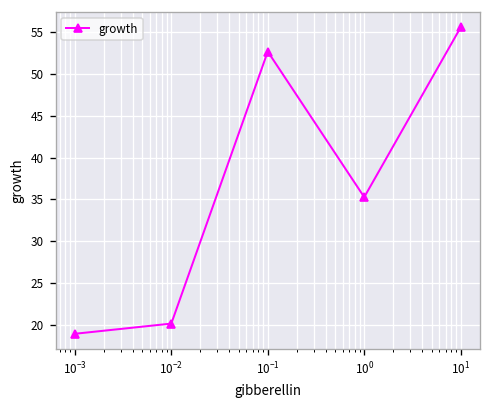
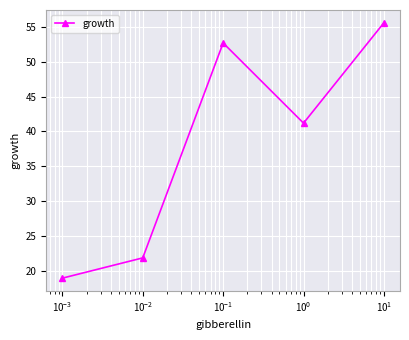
  {
    "10^-3": 19,
-   "10^-2": 20,
+   "10^-2": 22,
    "10^-1": 53,
-   "10^0": 35,
+   "10^0": 41,
    "10^1": 56
  }
